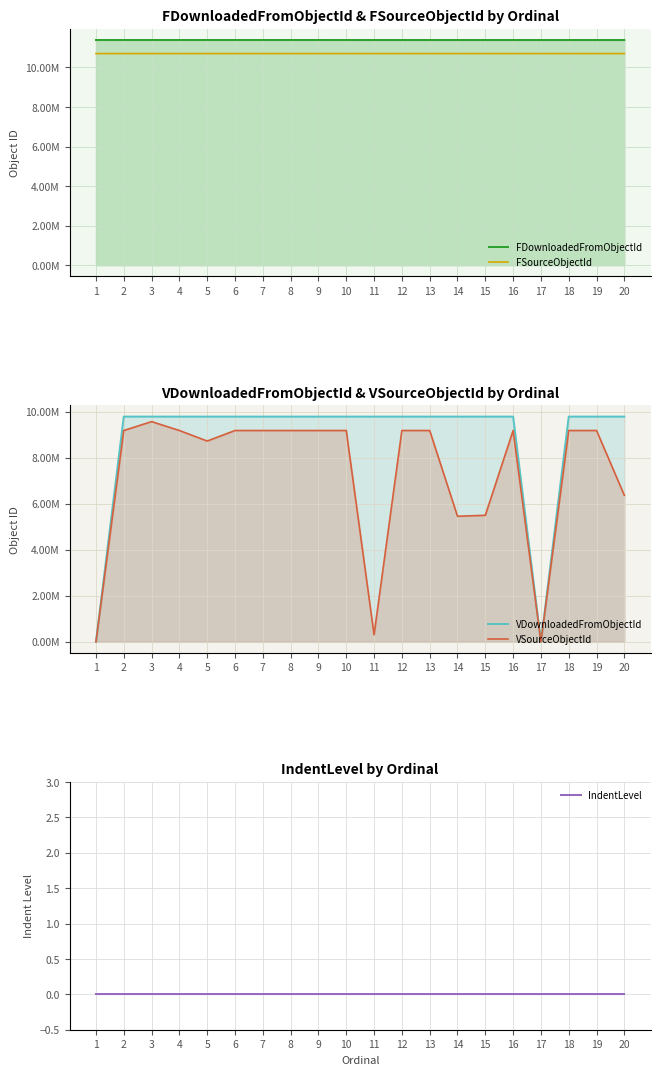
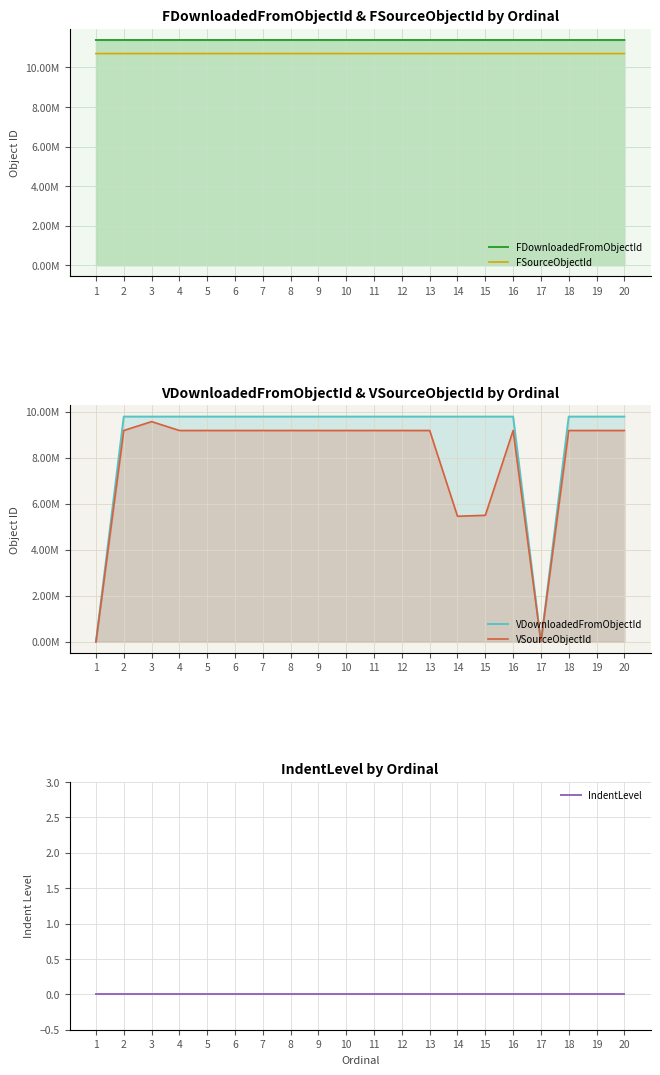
  {
    "FDownloadedFromObjectId & FSourceObjectId by Ordinal": {
      "FDownloadedFromObjectId": {
        "1": 11400000,
        "2": 11400000,
        "3": 11400000,
        "4": 11400000,
        "5": 11400000,
        "6": 11400000,
        "7": 11400000,
        "8": 11400000,
        "9": 11400000,
        "10": 11400000,
        "11": 11400000,
        "12": 11400000,
        "13": 11400000,
        "14": 11400000,
        "15": 11400000,
        "16": 11400000,
        "17": 11400000,
        "18": 11400000,
        "19": 11400000,
        "20": 11400000
      },
      "FSourceObjectId": {
        "1": 10700000,
        "2": 10700000,
        "3": 10700000,
        "4": 10700000,
        "5": 10700000,
        "6": 10700000,
        "7": 10700000,
        "8": 10700000,
        "9": 10700000,
        "10": 10700000,
        "11": 10700000,
        "12": 10700000,
        "13": 10700000,
        "14": 10700000,
        "15": 10700000,
        "16": 10700000,
        "17": 10700000,
        "18": 10700000,
        "19": 10700000,
        "20": 10700000
      }
    },
    "VDownloadedFromObjectId & VSourceObjectId by Ordinal": {
      "VDownloadedFromObjectId": {
        "2": 9800000,
        "3": 9800000,
        "4": 9800000,
        "5": 9800000,
        "6": 9800000,
        "7": 9800000,
        "8": 9800000,
        "9": 9800000,
        "10": 9800000,
        "11": 9800000,
        "12": 9800000,
        "13": 9800000,
        "14": 9800000,
        "15": 9800000,
        "16": 9800000,
        "18": 9800000,
        "19": 9800000,
        "20": 9800000
      },
      "VSourceObjectId": {
        "2": 9200000,
        "3": 9600000,
        "4": 9200000,
-       "5": 8700000,
+       "5": 9200000,
        "6": 9200000,
        "7": 9200000,
        "8": 9200000,
        "9": 9200000,
        "10": 9200000,
-       "11": 300000,
+       "11": 9200000,
        "12": 9200000,
        "13": 9200000,
        "14": 5500000,
        "15": 5500000,
        "16": 9200000,
        "18": 9200000,
        "19": 9200000,
-       "20": 6400000
+       "20": 9200000
      }
    },
    "IndentLevel by Ordinal": {
      "1": 0.0,
      "2": 0.0,
      "3": 0.0,
      "4": 0.0,
      "5": 0.0,
      "6": 0.0,
      "7": 0.0,
      "8": 0.0,
      "9": 0.0,
      "10": 0.0,
      "11": 0.0,
      "12": 0.0,
      "13": 0.0,
      "14": 0.0,
      "15": 0.0,
      "16": 0.0,
      "17": 0.0,
      "18": 0.0,
      "19": 0.0,
      "20": 0.0
    }
  }
